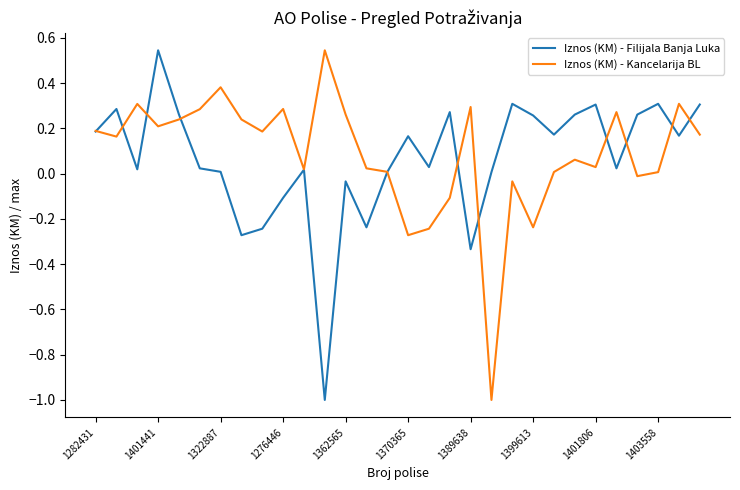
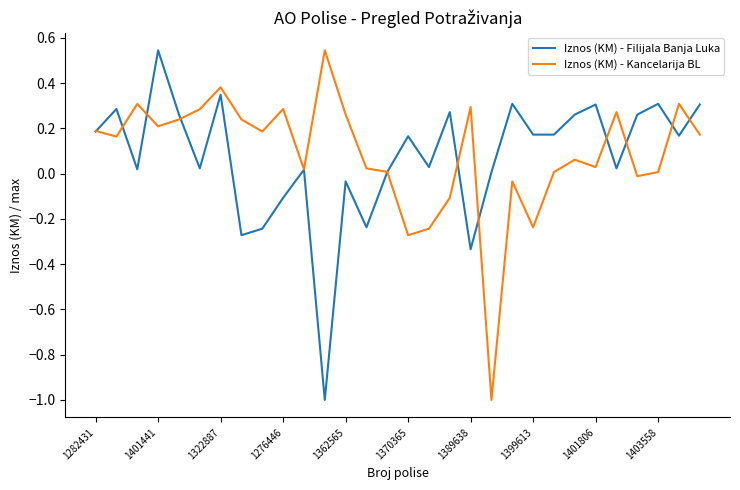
  {
    "Iznos (KM) - Filijala Banja Luka": {
      "1401441": 0.55,
-     "1322887": 0.01,
+     "1322887": 0.35,
      "1276446": -0.11,
      "1362565": -0.03,
      "1370365": 0.17,
      "1389638": -0.33,
-     "1399613": 0.26,
+     "1399613": 0.17,
      "1401806": 0.31,
      "1403558": 0.31
    },
    "Iznos (KM) - Kancelarija BL": {
      "1401441": 0.21,
      "1322887": 0.38,
      "1276446": 0.29,
      "1362565": 0.26,
      "1370365": -0.27,
      "1389638": 0.29,
      "1399613": -0.24,
      "1401806": 0.03,
      "1403558": 0.01
    }
  }
